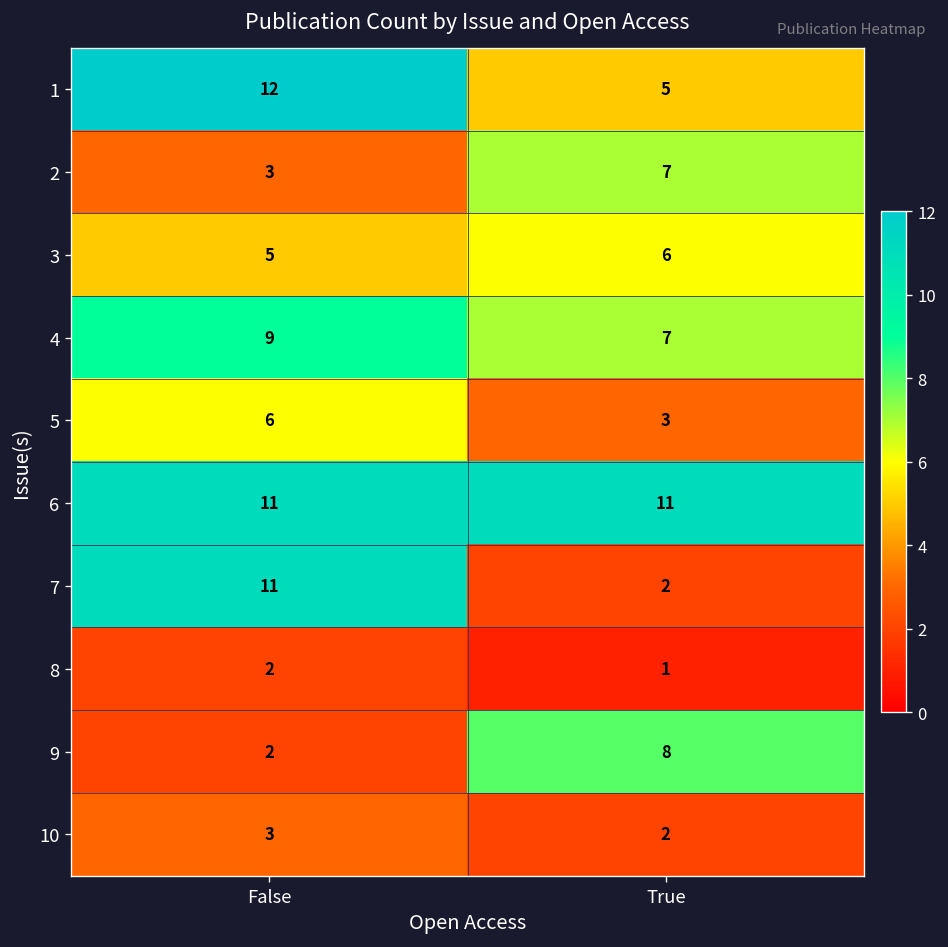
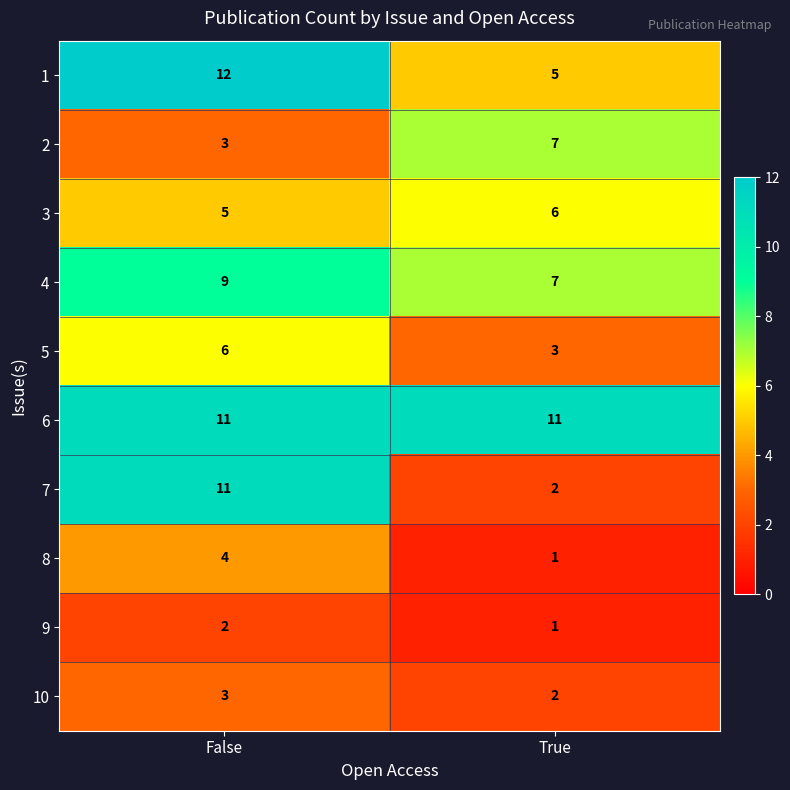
  {
    "1": {
      "False": 12,
      "True": 5
    },
    "2": {
      "False": 3,
      "True": 7
    },
    "3": {
      "False": 5,
      "True": 6
    },
    "4": {
      "False": 9,
      "True": 7
    },
    "5": {
      "False": 6,
      "True": 3
    },
    "6": {
      "False": 11,
      "True": 11
    },
    "7": {
      "False": 11,
      "True": 2
    },
    "8": {
-     "False": 2,
+     "False": 4,
      "True": 1
    },
    "9": {
      "False": 2,
-     "True": 8
+     "True": 1
    },
    "10": {
      "False": 3,
      "True": 2
    }
  }
